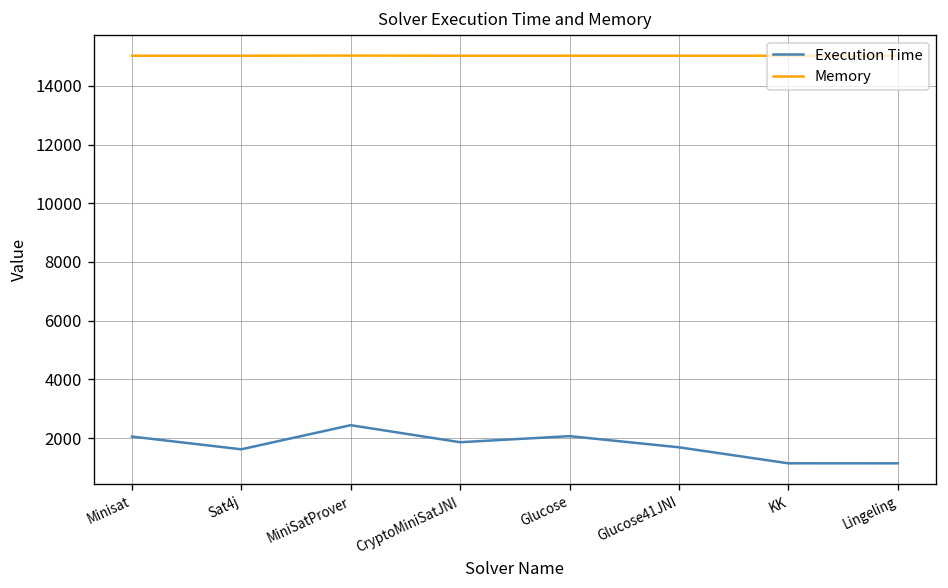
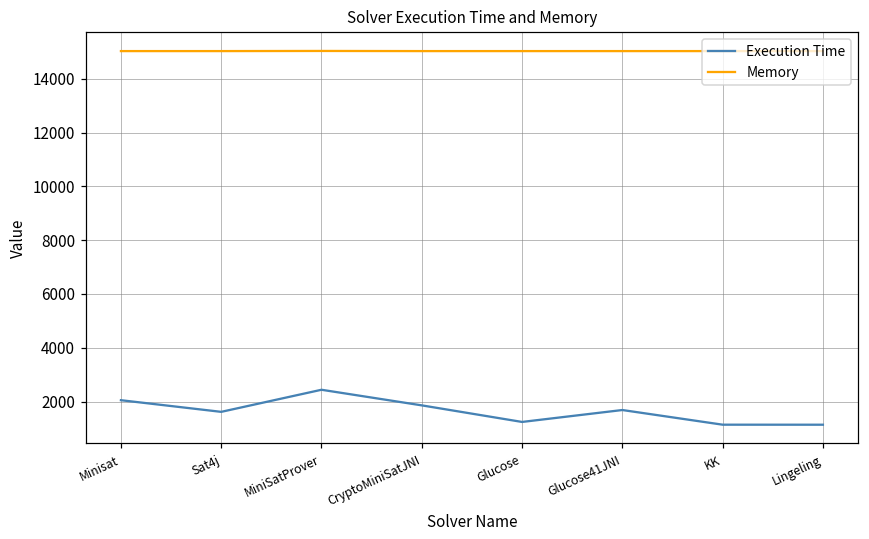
  {
    "Execution Time": {
      "Minisat": 2100,
      "Sat4j": 1600,
      "MiniSatProver": 2400,
      "CryptoMiniSatJNI": 1900,
-     "Glucose": 2100,
+     "Glucose": 1200,
      "Glucose41JNI": 1700,
      "KK": 1100,
      "Lingeling": 1100
    },
    "Memory": {
      "Minisat": 15000,
      "Sat4j": 15000,
      "MiniSatProver": 15000,
      "CryptoMiniSatJNI": 15000,
      "Glucose": 15000,
      "Glucose41JNI": 15000
    }
  }
